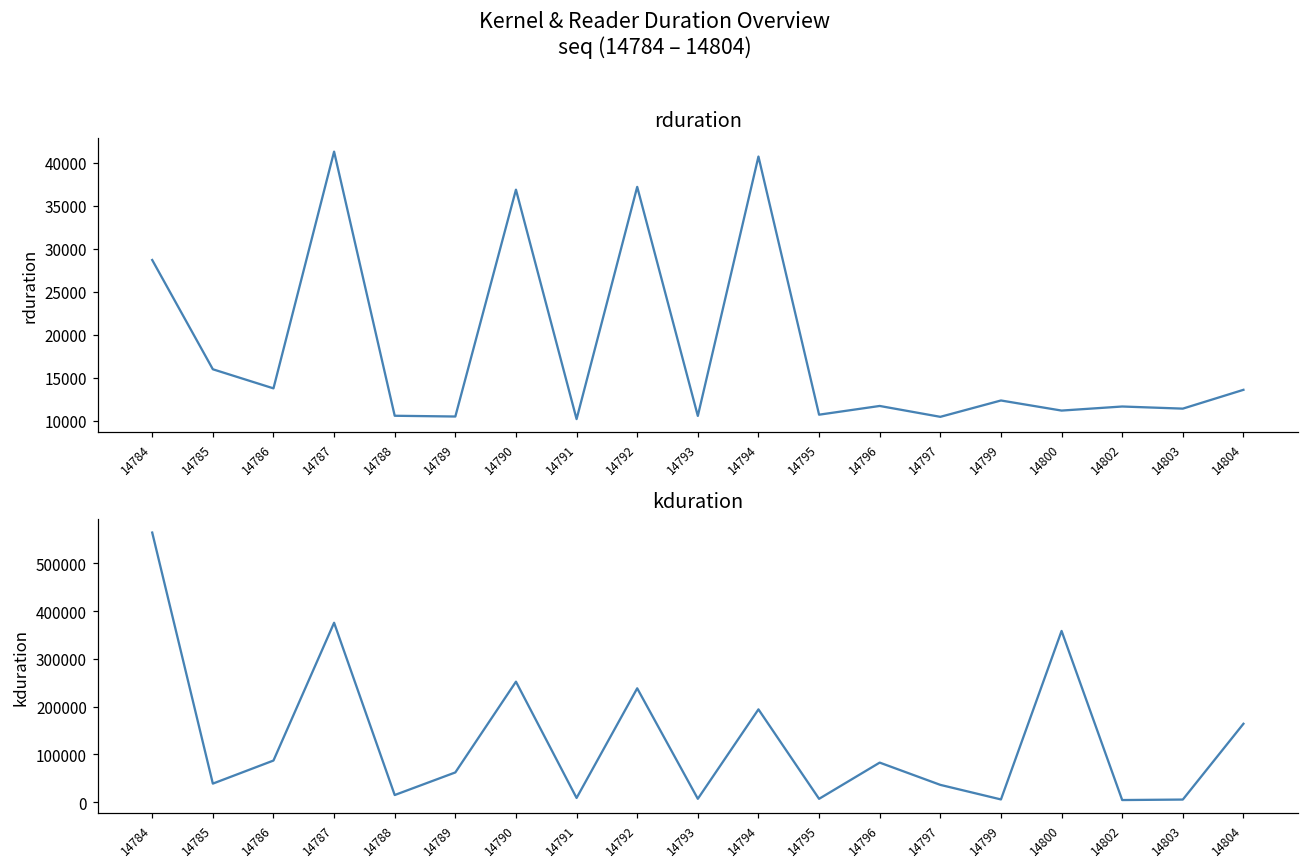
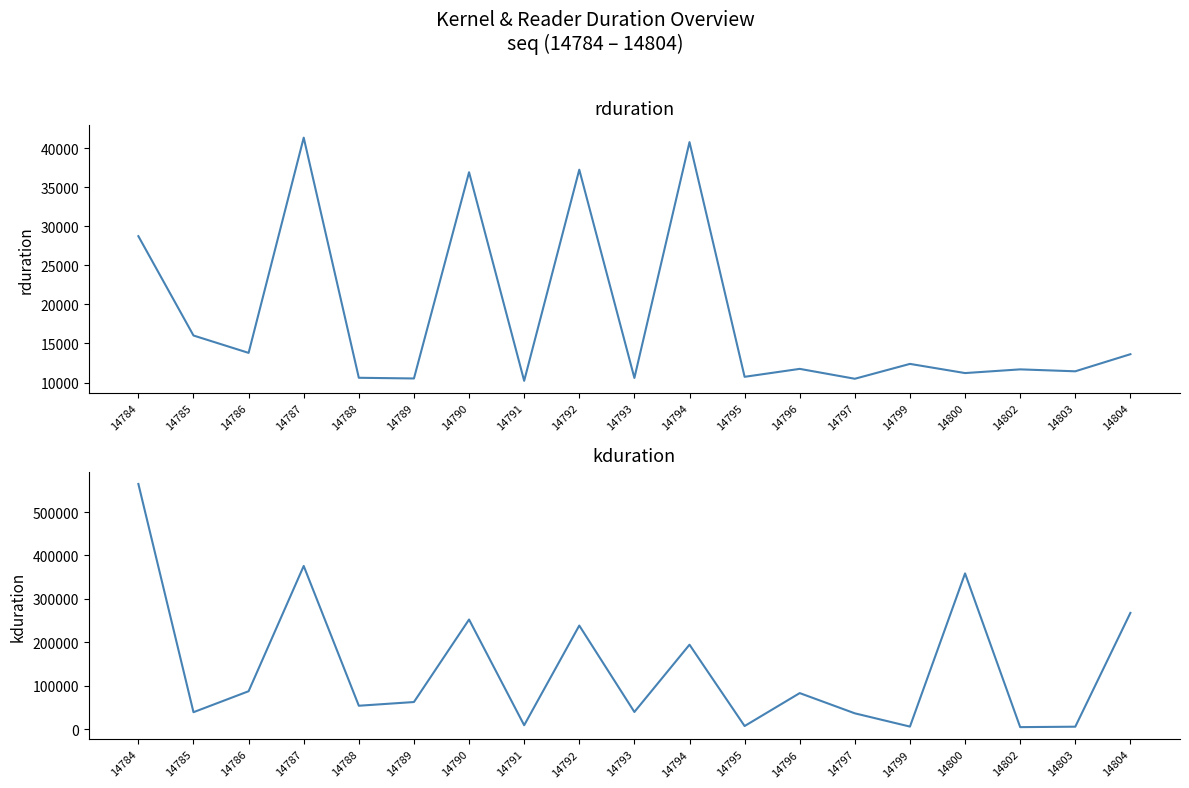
  {
    "rduration": {
      "14784": 29000,
      "14785": 16000,
      "14786": 14000,
      "14787": 41000,
      "14788": 11000,
      "14789": 11000,
      "14790": 37000,
      "14791": 10000,
      "14792": 37000,
      "14793": 11000,
      "14794": 41000,
      "14795": 11000,
      "14796": 12000,
      "14797": 10000,
      "14799": 12000,
      "14800": 11000,
      "14802": 12000,
      "14803": 11000,
      "14804": 14000
    },
    "kduration": {
      "14784": 560000,
      "14785": 40000,
      "14786": 90000,
      "14787": 380000,
-     "14788": 10000,
+     "14788": 50000,
      "14789": 60000,
      "14790": 250000,
      "14791": 10000,
      "14792": 240000,
-     "14793": 10000,
+     "14793": 40000,
      "14794": 190000,
      "14795": 10000,
      "14796": 80000,
      "14797": 40000,
      "14799": 10000,
      "14800": 360000,
      "14802": 0,
      "14803": 10000,
-     "14804": 160000
+     "14804": 270000
    }
  }
